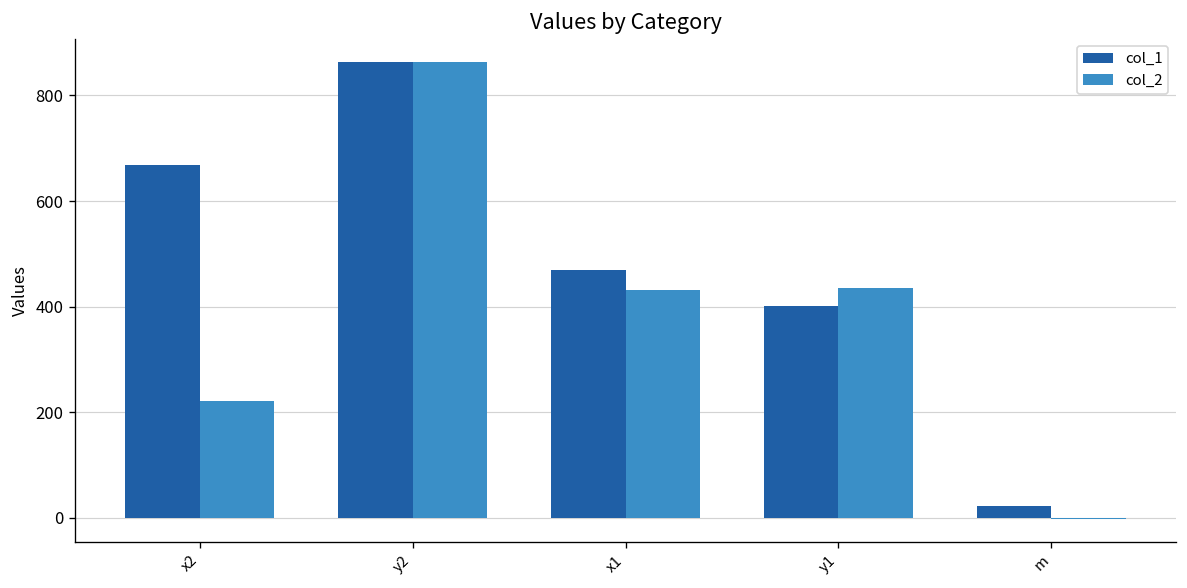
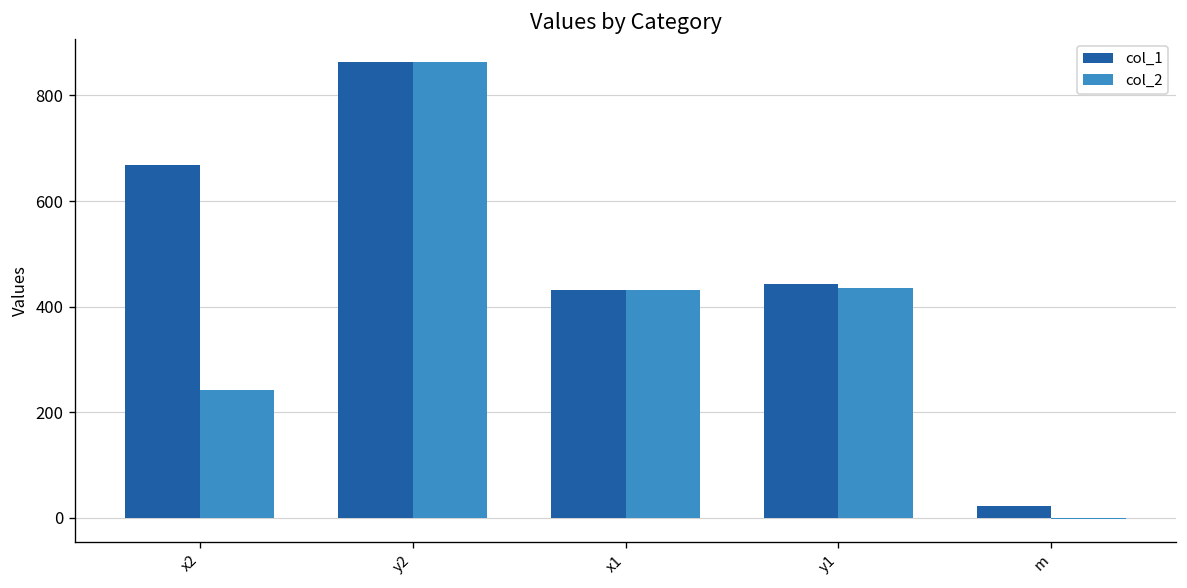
  {
    "col_1": {
      "x2": 670,
      "y2": 860,
-     "x1": 470,
-     "y1": 400,
+     "x1": 430,
+     "y1": 440,
      "m": 20
    },
    "col_2": {
-     "x2": 220,
+     "x2": 240,
      "y2": 860,
      "x1": 430,
      "y1": 440
    }
  }
